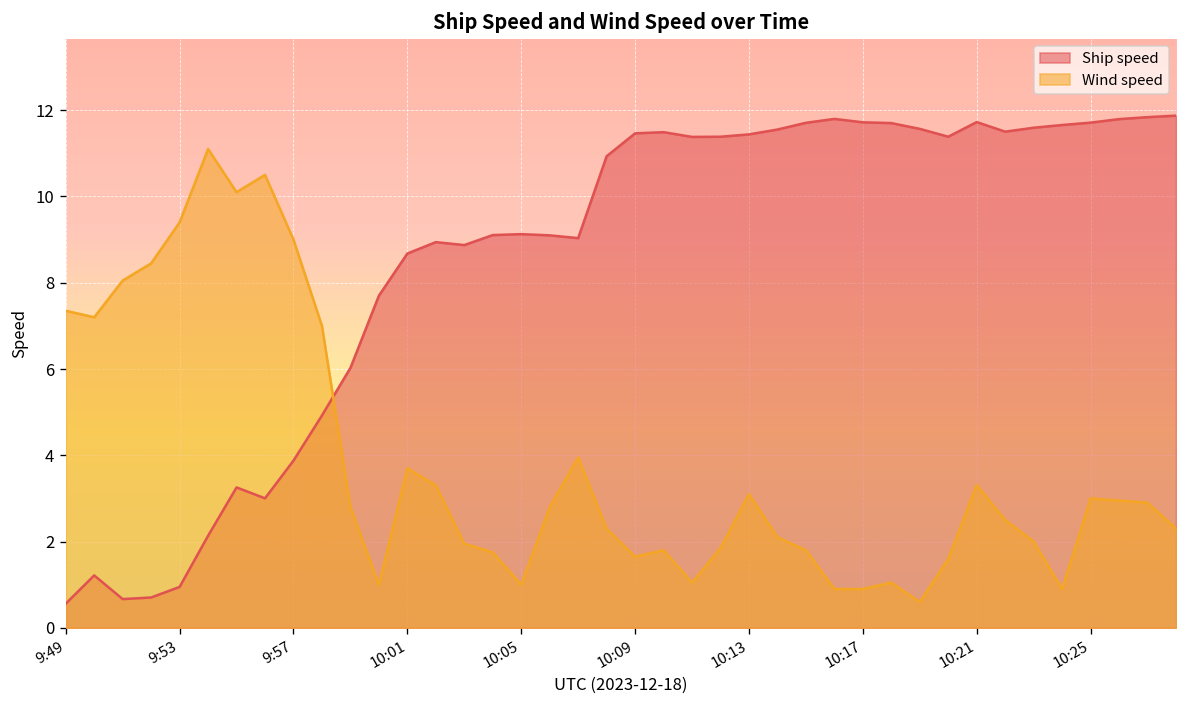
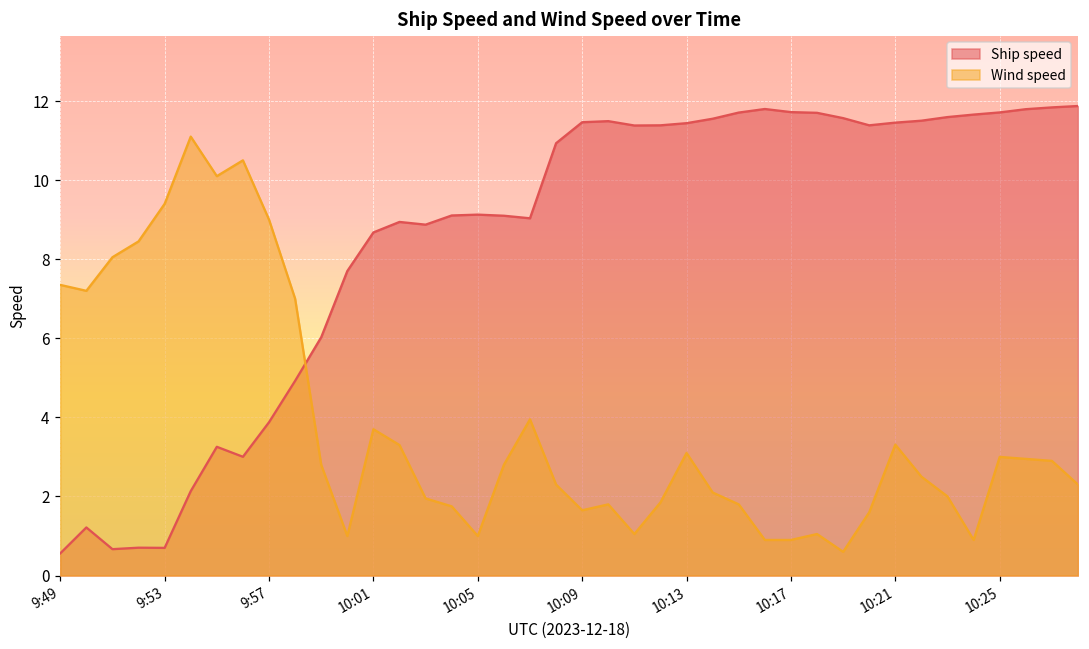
  {
    "Ship speed": {
      "9:49": 0.6,
-     "9:53": 0.9,
+     "9:53": 0.7,
      "9:57": 3.9,
      "10:01": 8.7,
      "10:05": 9.1,
      "10:09": 11.5,
      "10:13": 11.4,
      "10:17": 11.7,
-     "10:21": 11.7,
+     "10:21": 11.5,
      "10:25": 11.7
    },
    "Wind speed": {
      "9:49": 7.4,
      "9:53": 9.4,
      "9:57": 9.0,
      "10:01": 3.7,
      "10:05": 1.0,
      "10:09": 1.7,
      "10:13": 3.1,
      "10:17": 0.9,
      "10:21": 3.3,
      "10:25": 3.0
    }
  }
